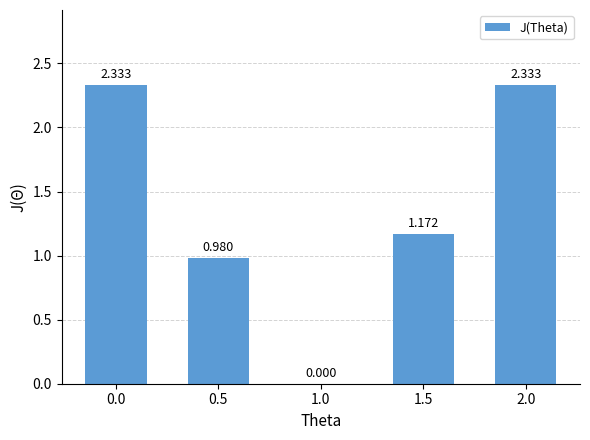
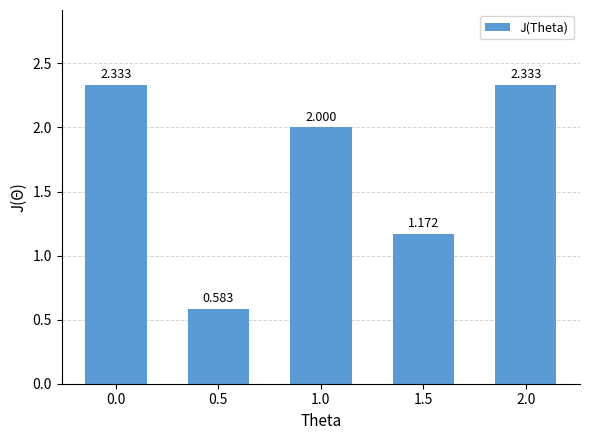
  {
    "0.0": 2.333,
-   "0.5": 0.980,
-   "1.0": 0.000,
+   "0.5": 0.583,
+   "1.0": 2.000,
    "1.5": 1.172,
    "2.0": 2.333
  }
